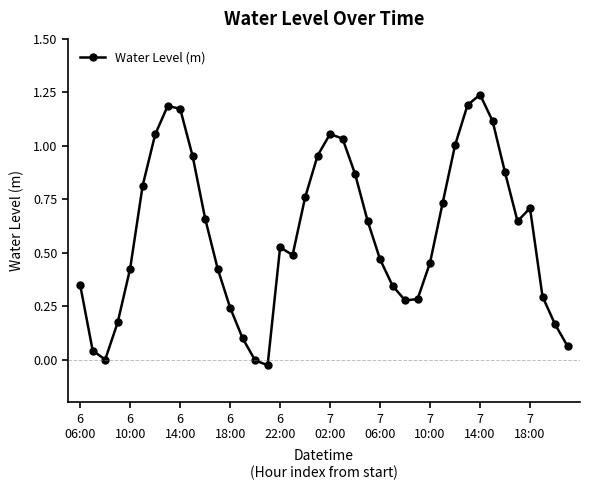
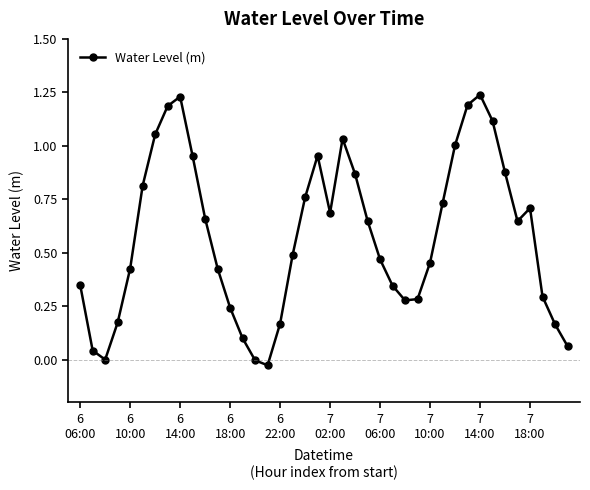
  {
    "6 06:00": 0.35,
    "6 10:00": 0.43,
-   "6 14:00": 1.17,
+   "6 14:00": 1.23,
    "6 18:00": 0.24,
-   "6 22:00": 0.53,
-   "7 02:00": 1.06,
+   "6 22:00": 0.17,
+   "7 02:00": 0.69,
    "7 06:00": 0.47,
    "7 10:00": 0.45,
    "7 14:00": 1.24,
    "7 18:00": 0.71
  }
